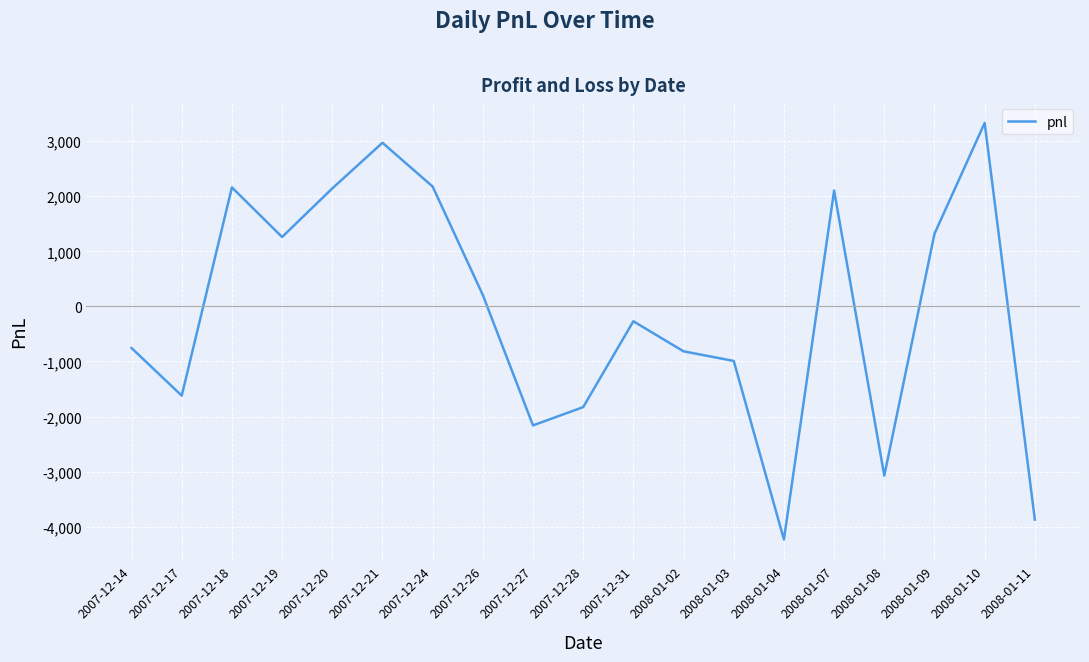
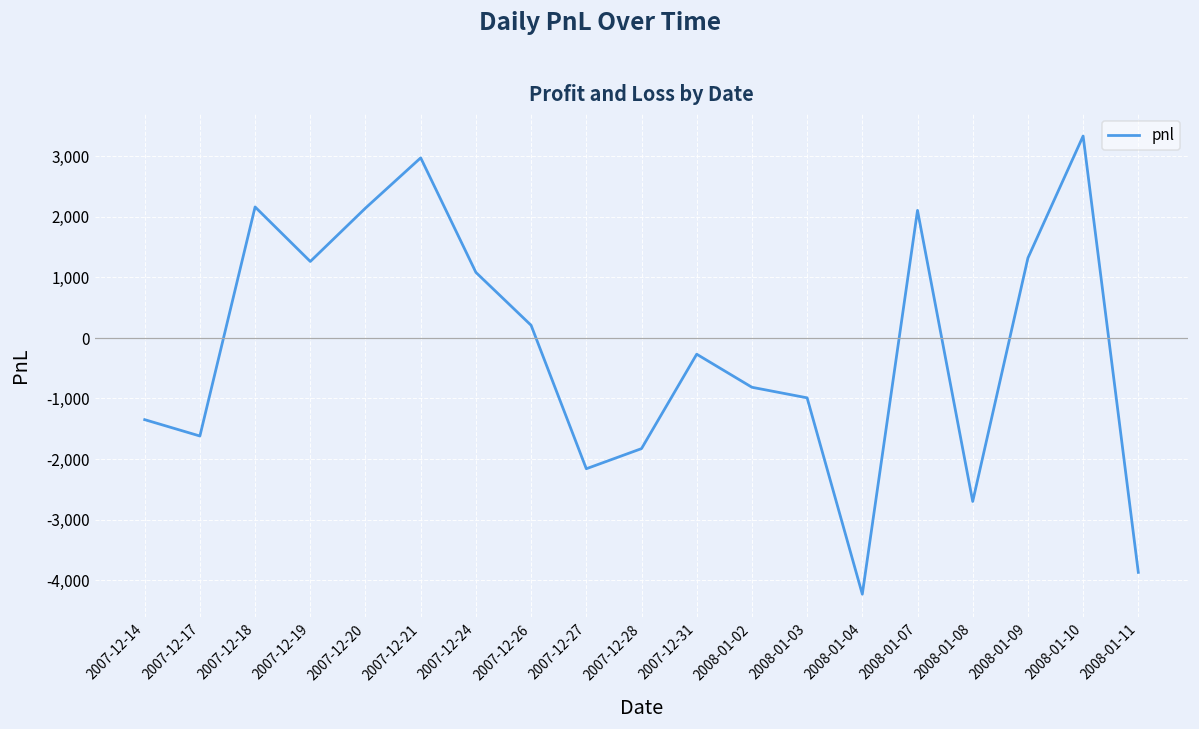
  {
-   "2007-12-14": "-800",
+   "2007-12-14": "-1,400",
    "2007-12-17": "-1,600",
    "2007-12-18": "2,200",
    "2007-12-19": "1,300",
    "2007-12-20": "2,100",
    "2007-12-21": "3,000",
-   "2007-12-24": "2,200",
+   "2007-12-24": "1,100",
    "2007-12-26": "200",
    "2007-12-27": "-2,200",
    "2007-12-28": "-1,800",
    "2007-12-31": "-300",
    "2008-01-02": "-800",
    "2008-01-03": "-1,000",
    "2008-01-04": "-4,200",
    "2008-01-07": "2,100",
-   "2008-01-08": "-3,100",
+   "2008-01-08": "-2,700",
    "2008-01-09": "1,300",
    "2008-01-10": "3,300",
    "2008-01-11": "-3,900"
  }
